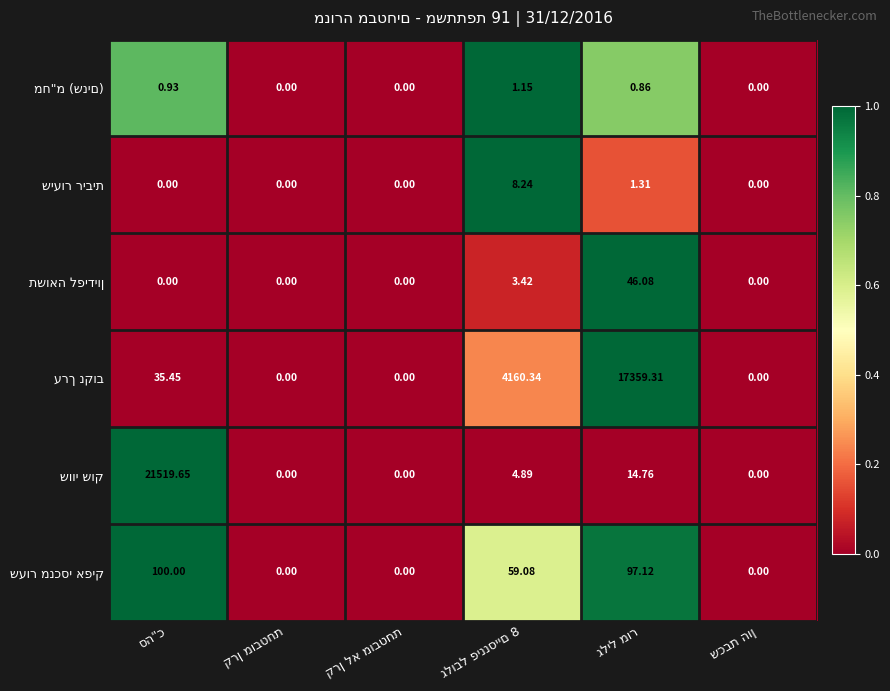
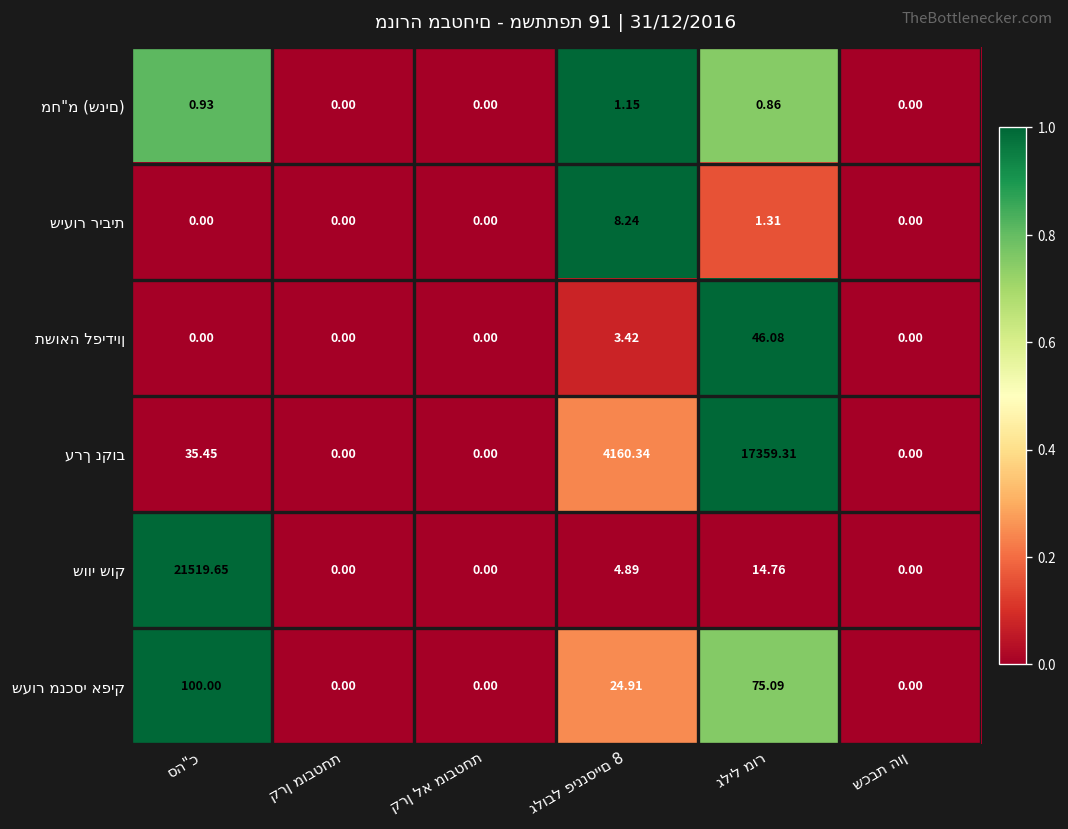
  {
    "מח\"מ (שנים)": {
      "סה\"כ": 0.93,
      "קרן מובטחת": 0.00,
      "קרן לא מובטחת": 0.00,
      "גלובל פיננסיים 8": 1.15,
      "גליל מור": 0.86,
      "שכבת הון": 0.00
    },
    "שיעור ריבית": {
      "סה\"כ": 0.00,
      "קרן מובטחת": 0.00,
      "קרן לא מובטחת": 0.00,
      "גלובל פיננסיים 8": 8.24,
      "גליל מור": 1.31,
      "שכבת הון": 0.00
    },
    "תשואה לפידיון": {
      "סה\"כ": 0.00,
      "קרן מובטחת": 0.00,
      "קרן לא מובטחת": 0.00,
      "גלובל פיננסיים 8": 3.42,
      "גליל מור": 46.08,
      "שכבת הון": 0.00
    },
    "ערך נקוב": {
      "סה\"כ": 35.45,
      "קרן מובטחת": 0.00,
      "קרן לא מובטחת": 0.00,
      "גלובל פיננסיים 8": 4160.34,
      "גליל מור": 17359.31,
      "שכבת הון": 0.00
    },
    "שווי שוק": {
      "סה\"כ": 21519.65,
      "קרן מובטחת": 0.00,
      "קרן לא מובטחת": 0.00,
      "גלובל פיננסיים 8": 4.89,
      "גליל מור": 14.76,
      "שכבת הון": 0.00
    },
    "שעור מנכסי אפיק": {
      "סה\"כ": 100.00,
      "קרן מובטחת": 0.00,
      "קרן לא מובטחת": 0.00,
-     "גלובל פיננסיים 8": 59.08,
-     "גליל מור": 97.12,
+     "גלובל פיננסיים 8": 24.91,
+     "גליל מור": 75.09,
      "שכבת הון": 0.00
    }
  }
